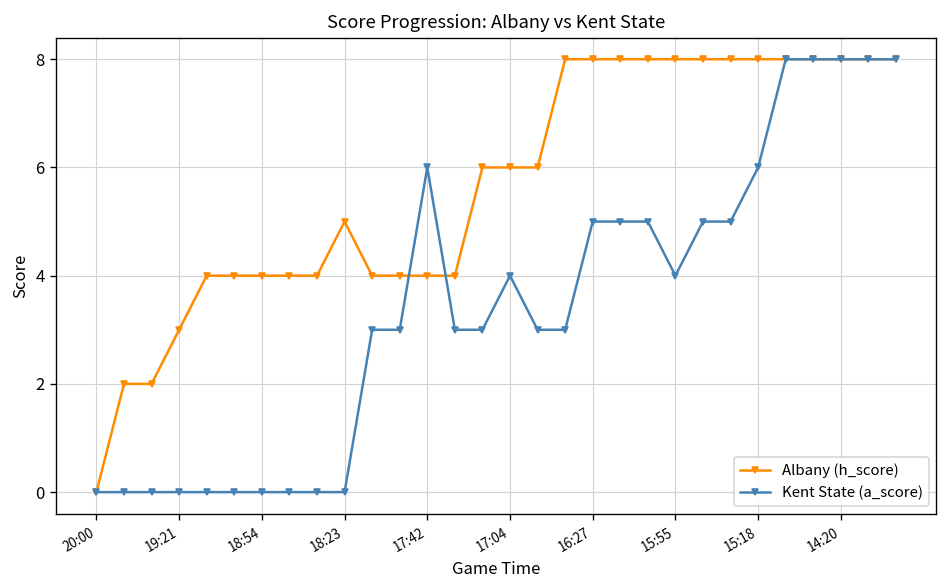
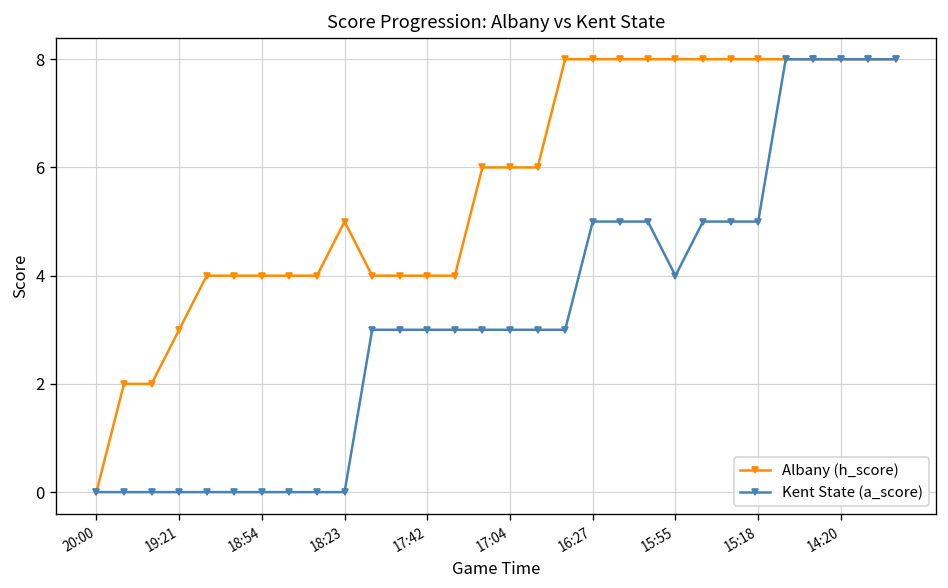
  {
    "Albany (h_score)": {
      "19:21": 3,
      "18:54": 4,
      "18:23": 5,
      "17:42": 4,
      "17:04": 6,
      "16:27": 8,
      "15:55": 8,
      "15:18": 8
    },
    "Kent State (a_score)": {
      "19:21": 0,
      "18:54": 0,
      "18:23": 0,
-     "17:42": 6,
-     "17:04": 4,
+     "17:42": 3,
+     "17:04": 3,
      "16:27": 5,
      "15:55": 4,
-     "15:18": 6
+     "15:18": 5
    }
  }
